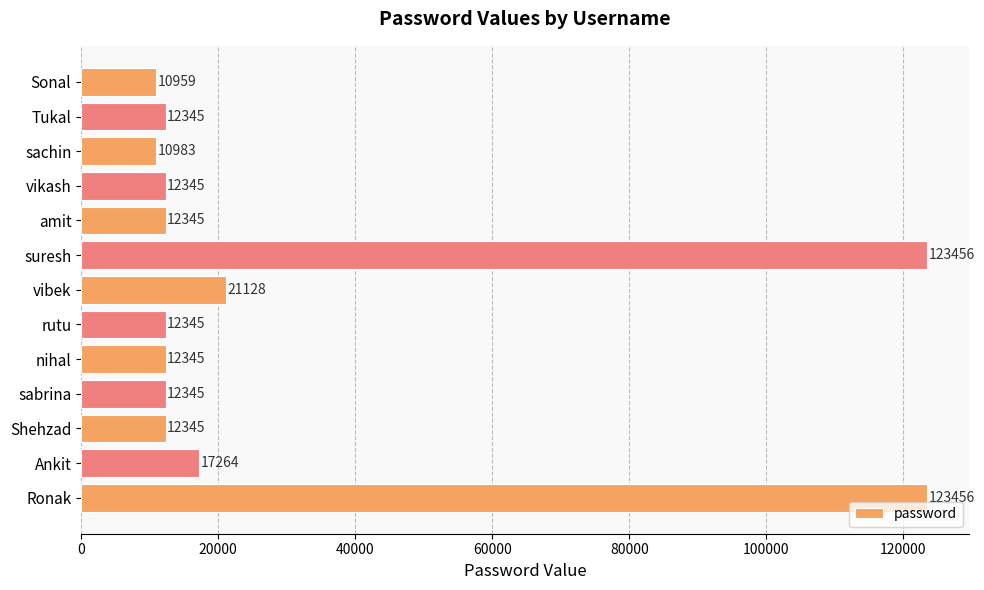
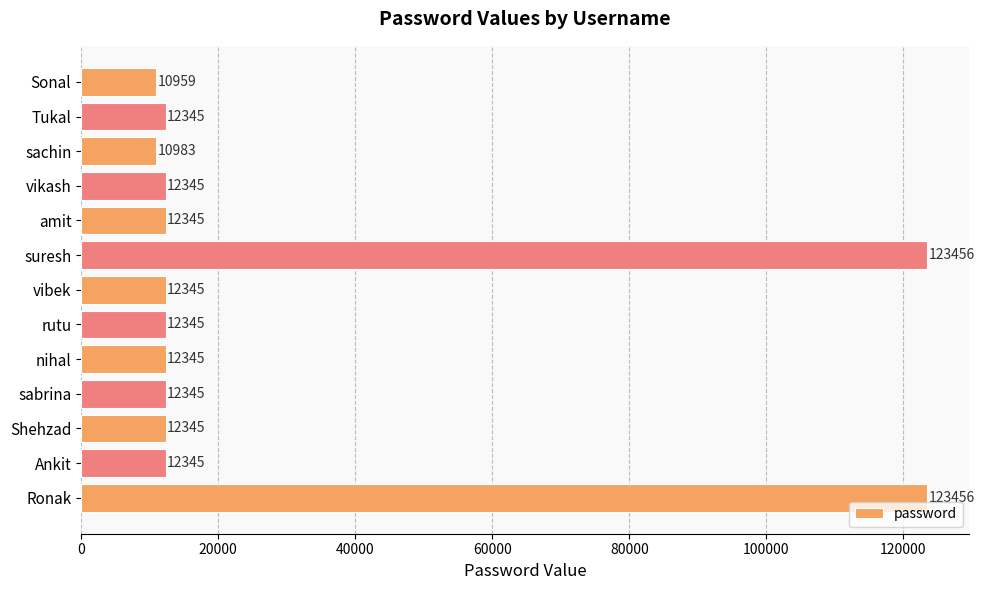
  {
    "Sonal": 10959,
    "Tukal": 12345,
    "sachin": 10983,
    "vikash": 12345,
    "amit": 12345,
    "suresh": 123456,
-   "vibek": 21128,
+   "vibek": 12345,
    "rutu": 12345,
    "nihal": 12345,
    "sabrina": 12345,
    "Shehzad": 12345,
-   "Ankit": 17264
+   "Ankit": 12345
  }
